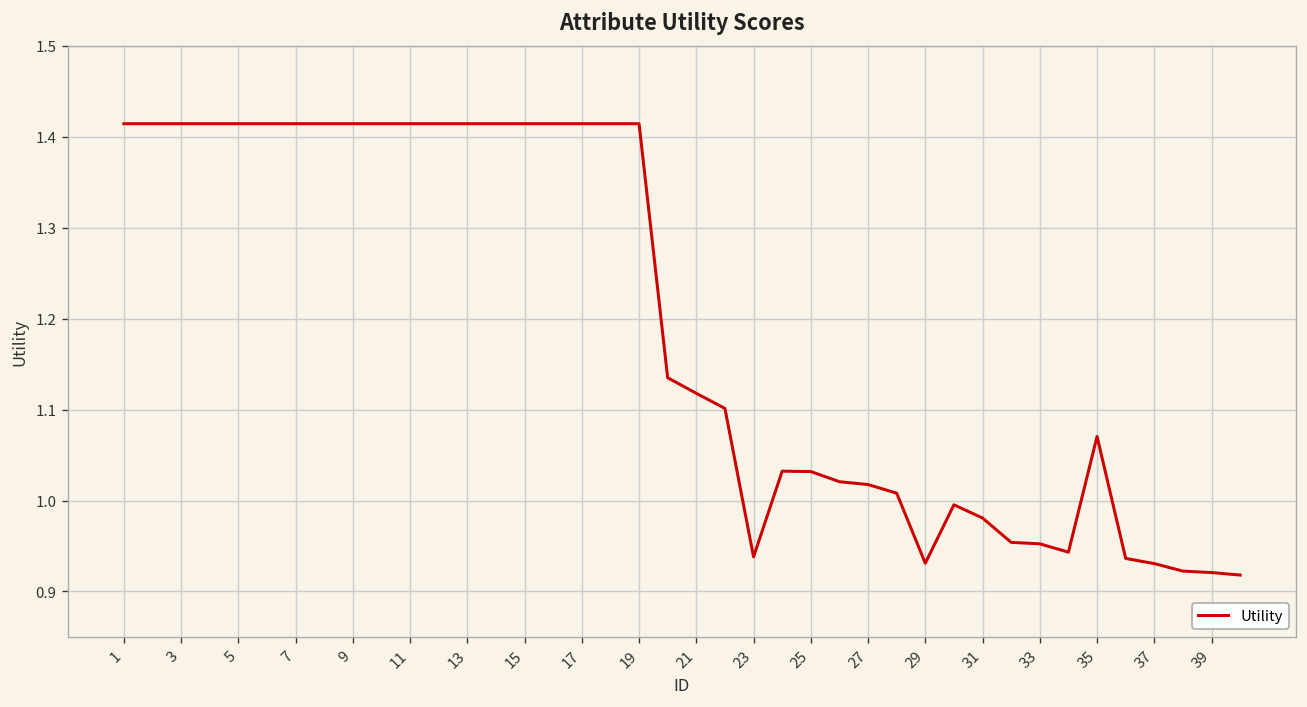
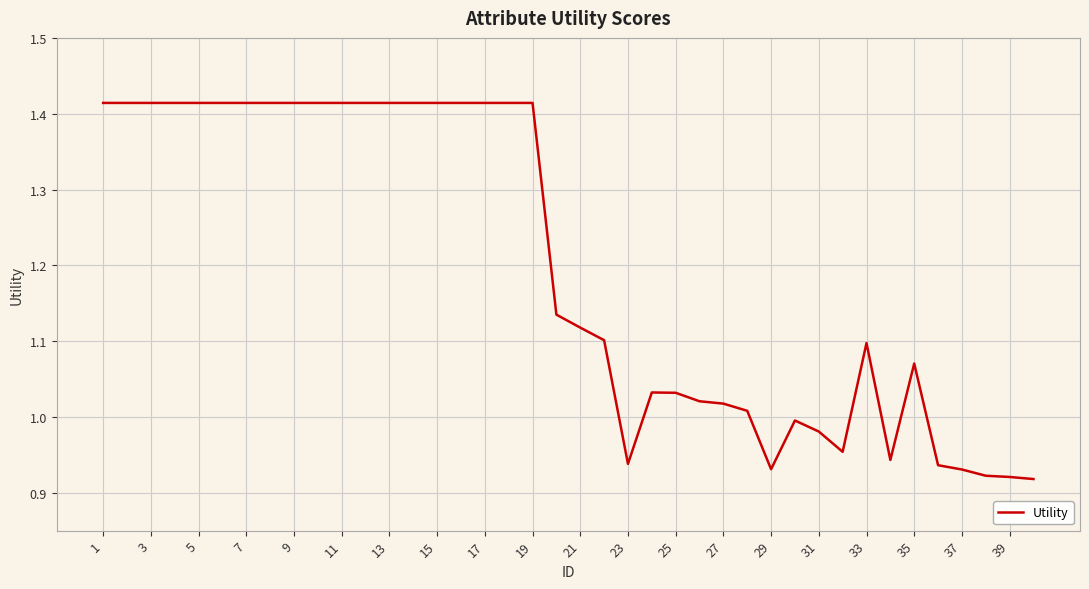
  {
    "1": 1.41,
    "3": 1.41,
    "5": 1.41,
    "7": 1.41,
    "9": 1.41,
    "11": 1.41,
    "13": 1.41,
    "15": 1.41,
    "17": 1.41,
    "19": 1.41,
    "21": 1.12,
    "23": 0.94,
    "25": 1.03,
    "27": 1.02,
    "29": 0.93,
    "31": 0.98,
-   "33": 0.95,
+   "33": 1.10,
    "35": 1.07,
    "37": 0.93,
    "39": 0.92
  }
